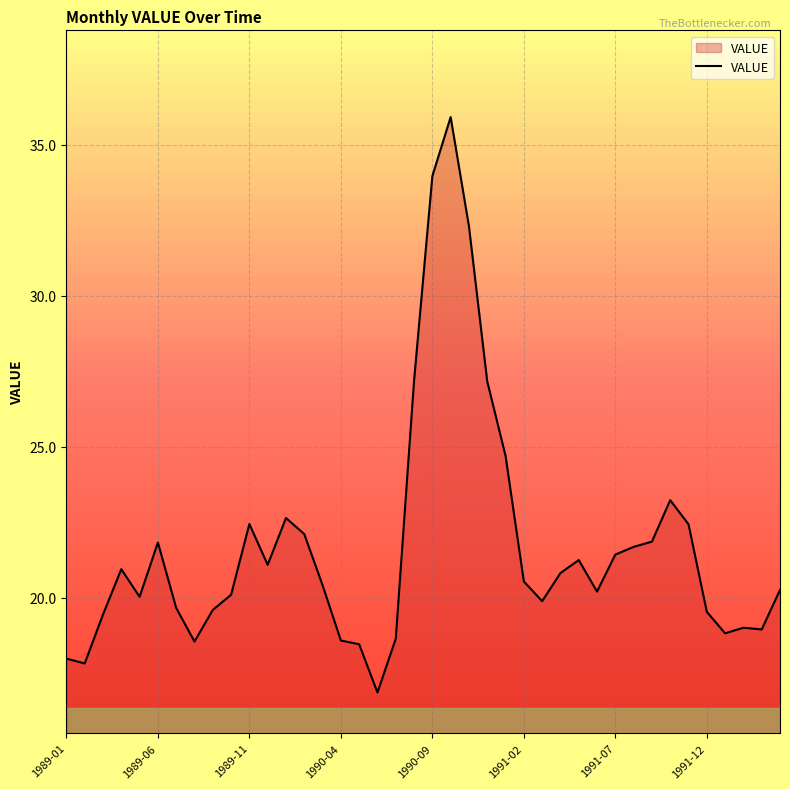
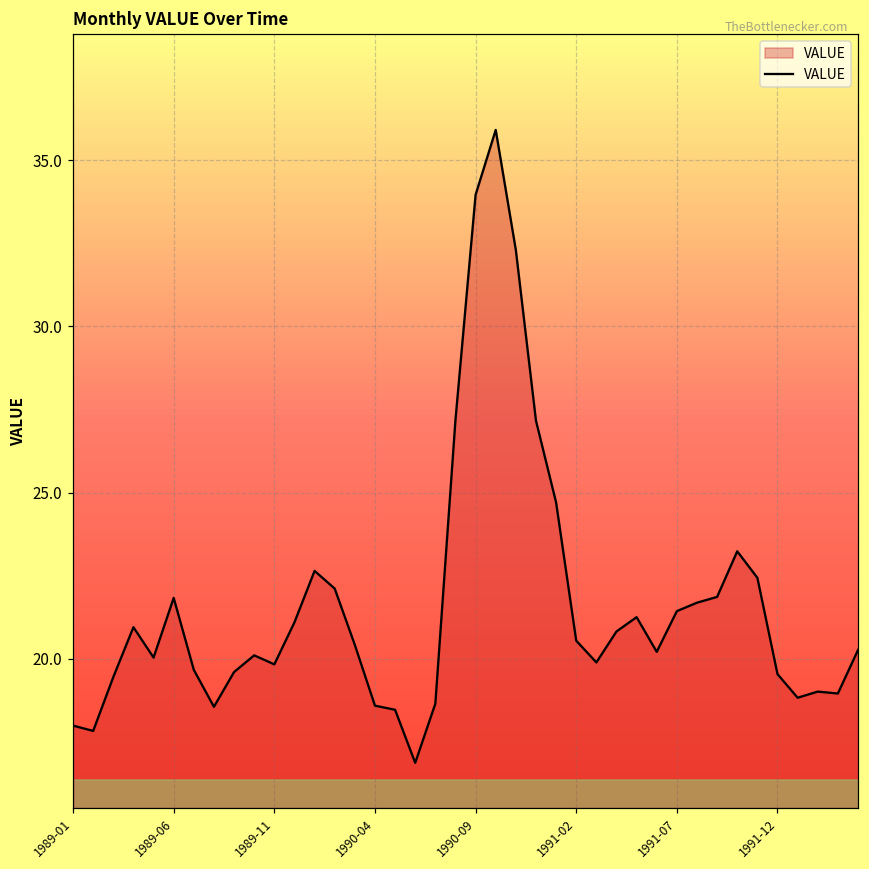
  {
    "1989-01": 18.0,
    "1989-06": 21.8,
-   "1989-11": 22.4,
+   "1989-11": 19.8,
    "1990-04": 18.6,
    "1990-09": 34.0,
    "1991-02": 20.5,
    "1991-07": 21.4,
    "1991-12": 19.5
  }
